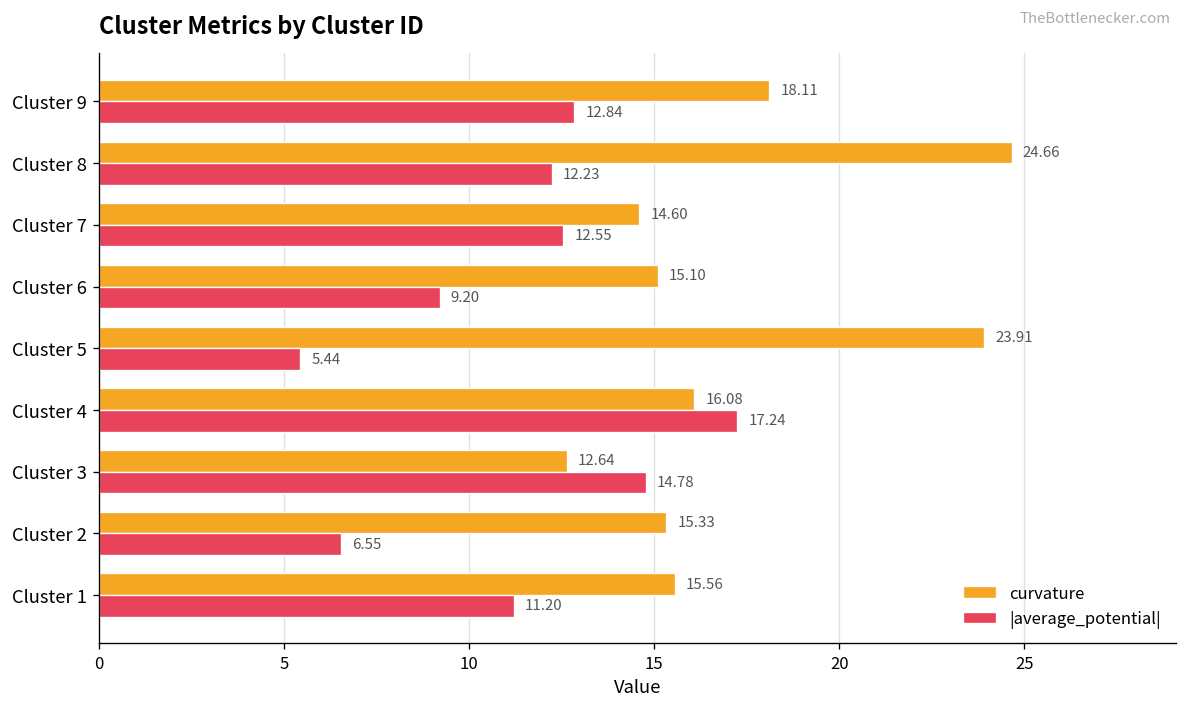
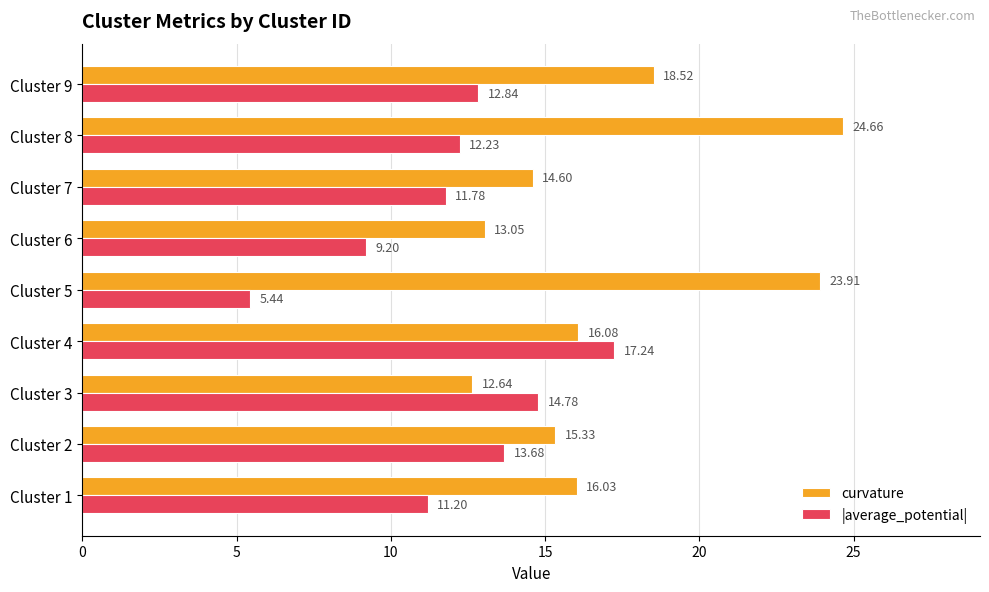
  {
    "curvature": {
-     "Cluster 9": 18.11,
+     "Cluster 9": 18.52,
      "Cluster 8": 24.66,
      "Cluster 7": 14.60,
-     "Cluster 6": 15.10,
+     "Cluster 6": 13.05,
      "Cluster 5": 23.91,
      "Cluster 4": 16.08,
      "Cluster 3": 12.64,
      "Cluster 2": 15.33,
-     "Cluster 1": 15.56
+     "Cluster 1": 16.03
    },
    "|average_potential|": {
      "Cluster 9": 12.84,
      "Cluster 8": 12.23,
-     "Cluster 7": 12.55,
+     "Cluster 7": 11.78,
      "Cluster 6": 9.20,
      "Cluster 5": 5.44,
      "Cluster 4": 17.24,
      "Cluster 3": 14.78,
-     "Cluster 2": 6.55,
+     "Cluster 2": 13.68,
      "Cluster 1": 11.20
    }
  }
